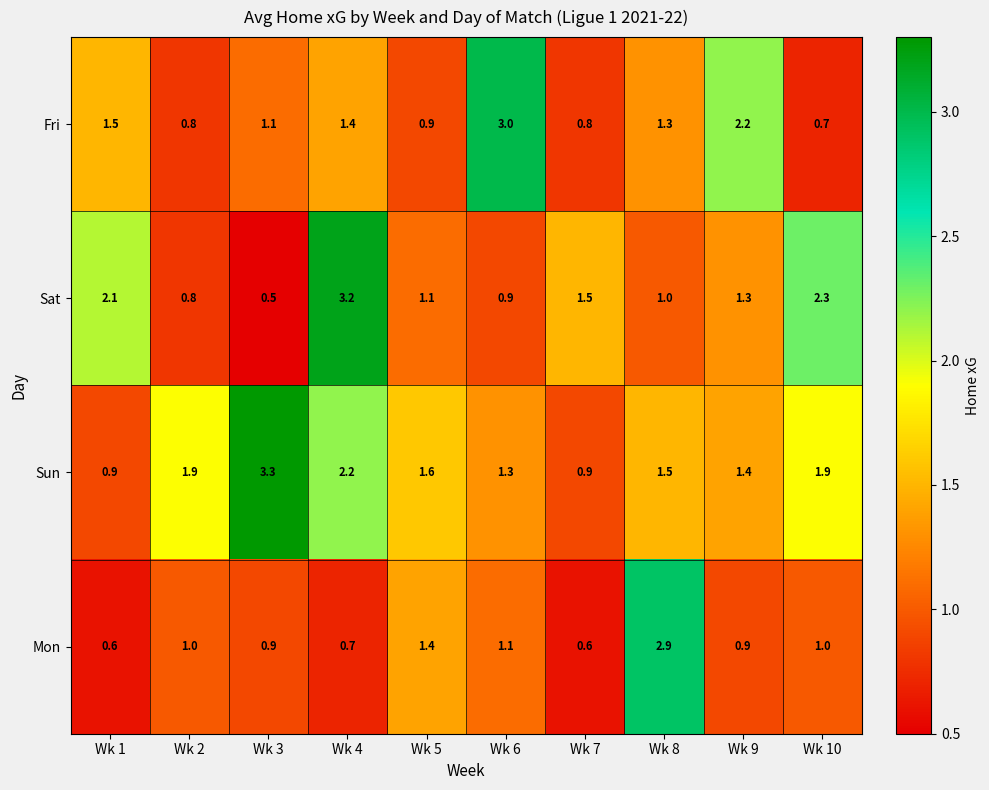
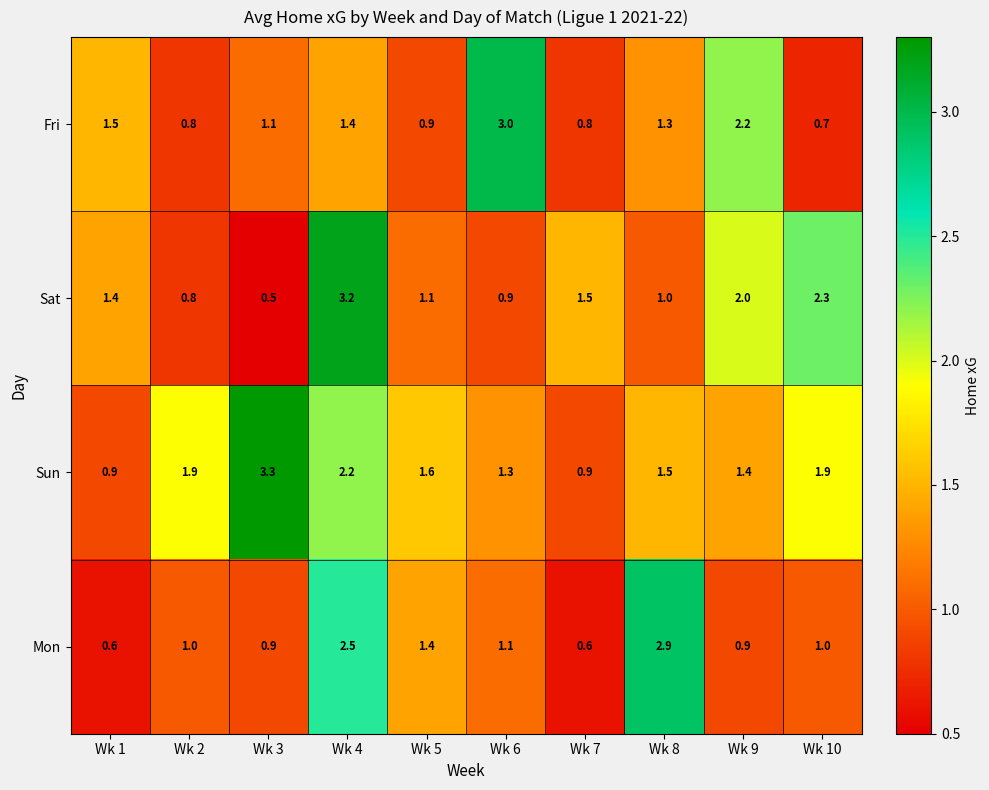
  {
    "Fri": {
      "Wk 1": 1.5,
      "Wk 2": 0.8,
      "Wk 3": 1.1,
      "Wk 4": 1.4,
      "Wk 5": 0.9,
      "Wk 6": 3.0,
      "Wk 7": 0.8,
      "Wk 8": 1.3,
      "Wk 9": 2.2,
      "Wk 10": 0.7
    },
    "Sat": {
-     "Wk 1": 2.1,
+     "Wk 1": 1.4,
      "Wk 2": 0.8,
      "Wk 3": 0.5,
      "Wk 4": 3.2,
      "Wk 5": 1.1,
      "Wk 6": 0.9,
      "Wk 7": 1.5,
      "Wk 8": 1.0,
-     "Wk 9": 1.3,
+     "Wk 9": 2.0,
      "Wk 10": 2.3
    },
    "Sun": {
      "Wk 1": 0.9,
      "Wk 2": 1.9,
      "Wk 3": 3.3,
      "Wk 4": 2.2,
      "Wk 5": 1.6,
      "Wk 6": 1.3,
      "Wk 7": 0.9,
      "Wk 8": 1.5,
      "Wk 9": 1.4,
      "Wk 10": 1.9
    },
    "Mon": {
      "Wk 1": 0.6,
      "Wk 2": 1.0,
      "Wk 3": 0.9,
-     "Wk 4": 0.7,
+     "Wk 4": 2.5,
      "Wk 5": 1.4,
      "Wk 6": 1.1,
      "Wk 7": 0.6,
      "Wk 8": 2.9,
      "Wk 9": 0.9,
      "Wk 10": 1.0
    }
  }
